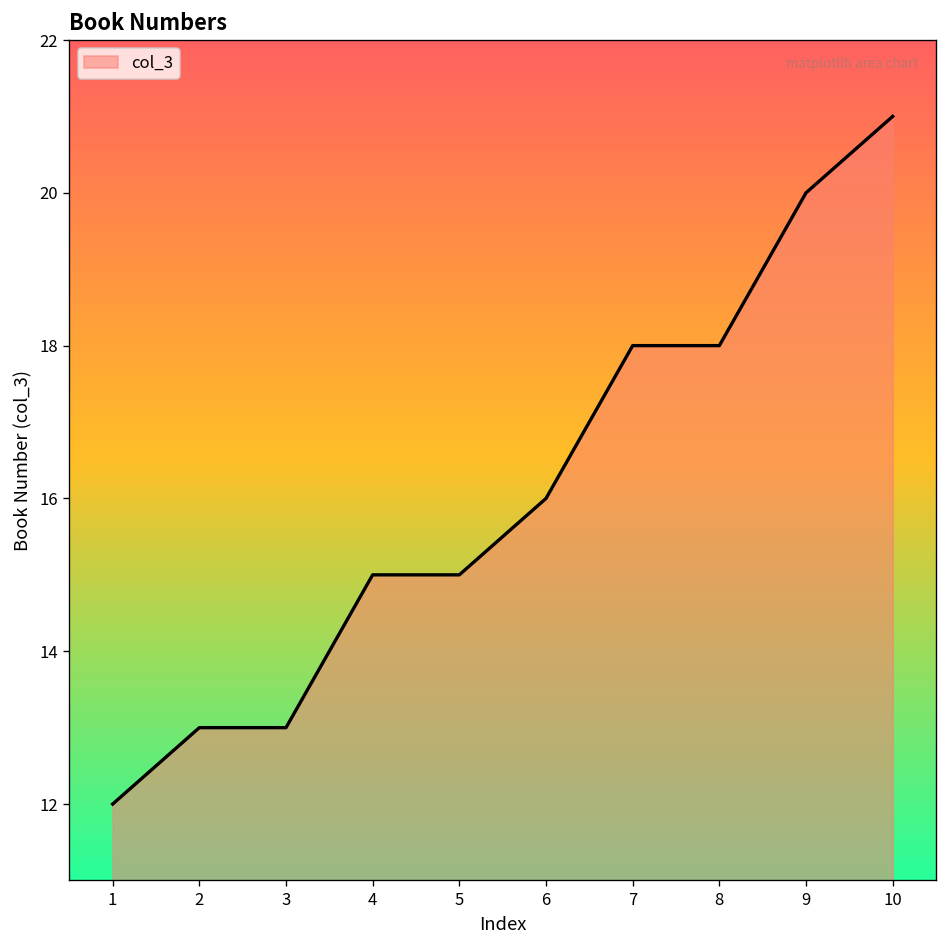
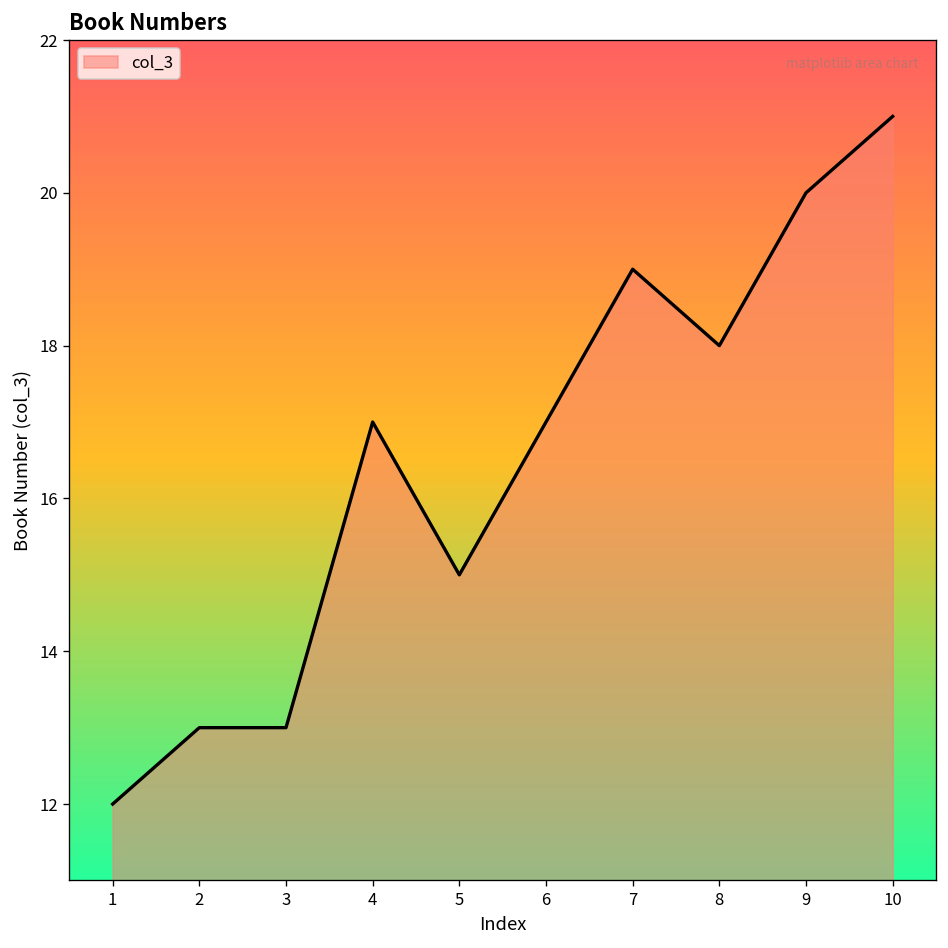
  {
    "1": 12,
    "2": 13,
    "3": 13,
-   "4": 15,
+   "4": 17,
    "5": 15,
-   "6": 16,
-   "7": 18,
+   "6": 17,
+   "7": 19,
    "8": 18,
    "9": 20,
    "10": 21
  }
